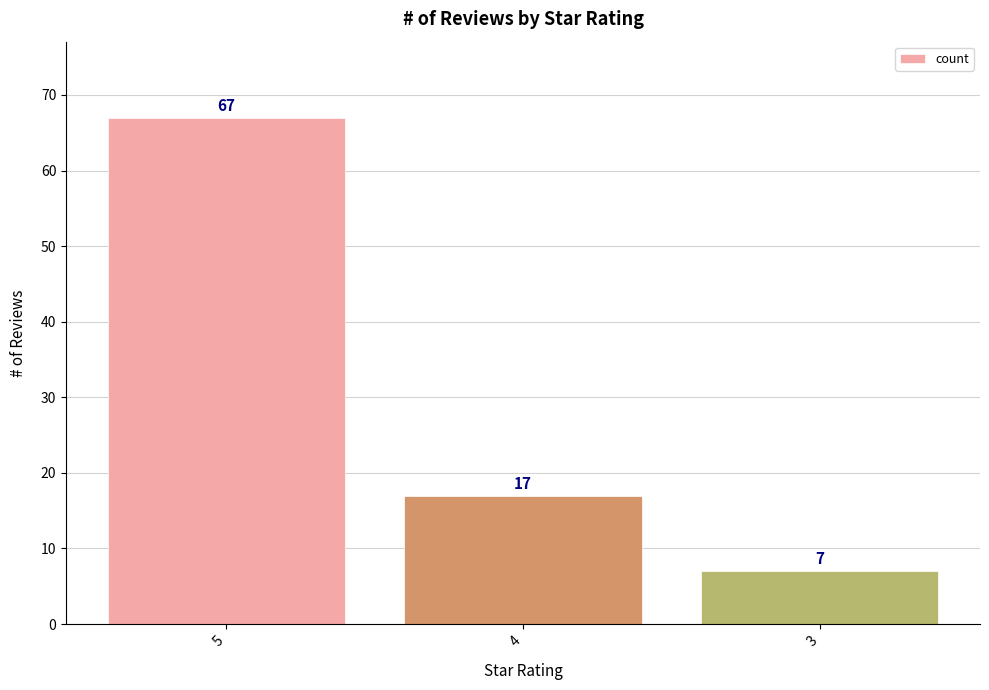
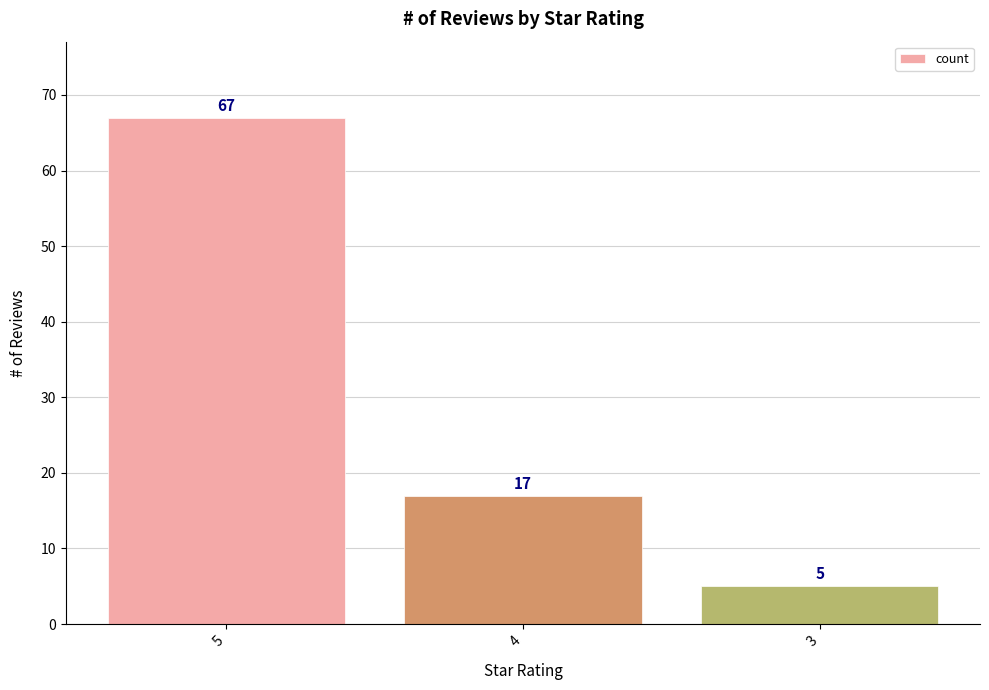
  {
    "5": 67,
    "4": 17,
-   "3": 7
+   "3": 5
  }
